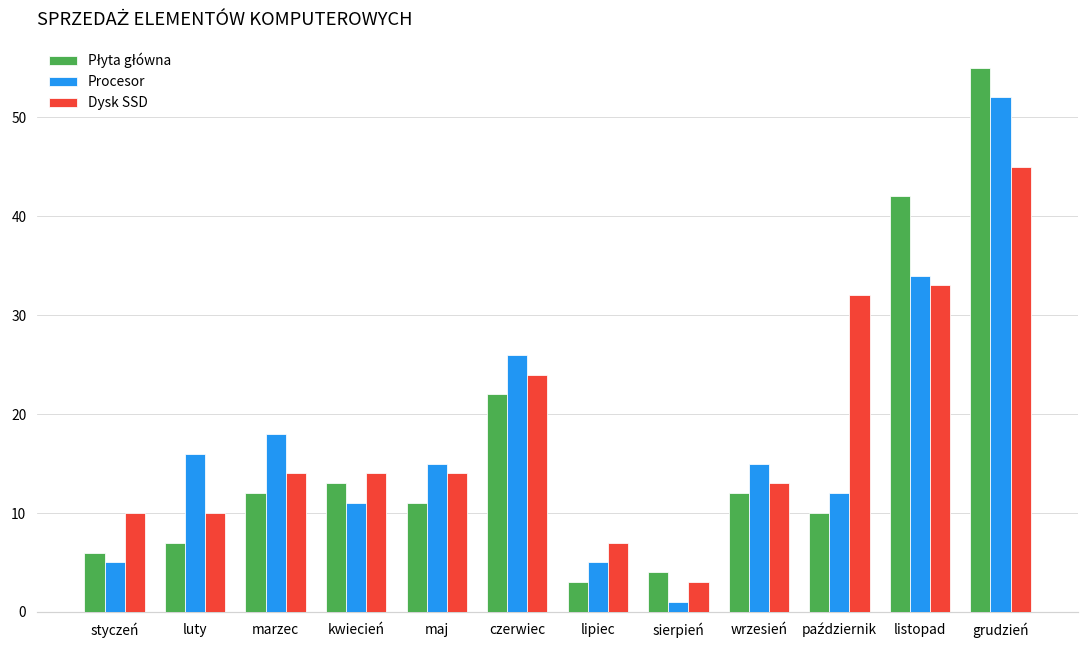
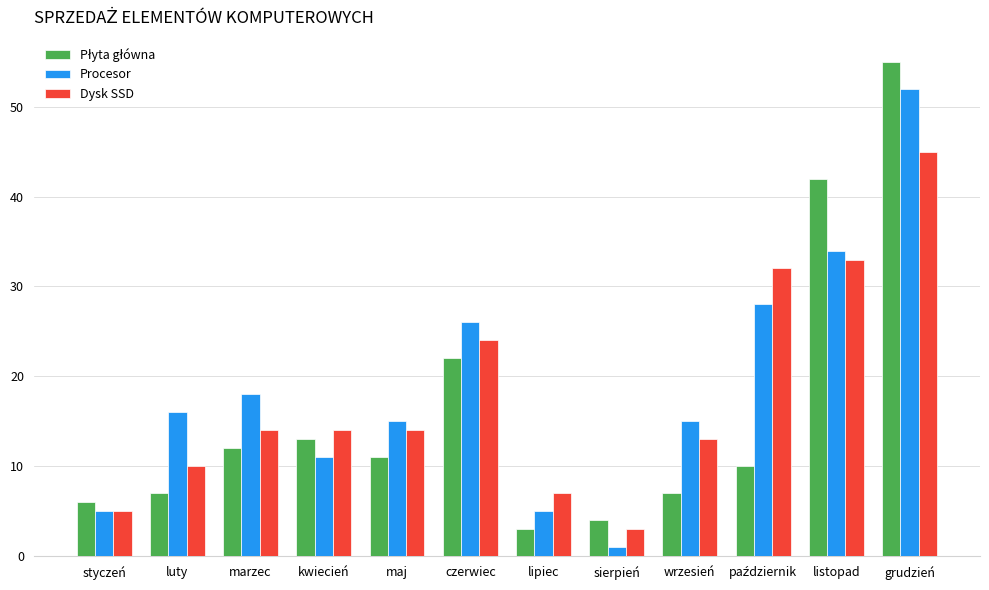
  {
    "Płyta główna": {
      "styczeń": 6,
      "luty": 7,
      "marzec": 12,
      "kwiecień": 13,
      "maj": 11,
      "czerwiec": 22,
      "lipiec": 3,
      "sierpień": 4,
-     "wrzesień": 12,
+     "wrzesień": 7,
      "październik": 10,
      "listopad": 42,
      "grudzień": 55
    },
    "Procesor": {
      "styczeń": 5,
      "luty": 16,
      "marzec": 18,
      "kwiecień": 11,
      "maj": 15,
      "czerwiec": 26,
      "lipiec": 5,
      "sierpień": 1,
      "wrzesień": 15,
-     "październik": 12,
+     "październik": 28,
      "listopad": 34,
      "grudzień": 52
    },
    "Dysk SSD": {
-     "styczeń": 10,
+     "styczeń": 5,
      "luty": 10,
      "marzec": 14,
      "kwiecień": 14,
      "maj": 14,
      "czerwiec": 24,
      "lipiec": 7,
      "sierpień": 3,
      "wrzesień": 13,
      "październik": 32,
      "listopad": 33,
      "grudzień": 45
    }
  }
